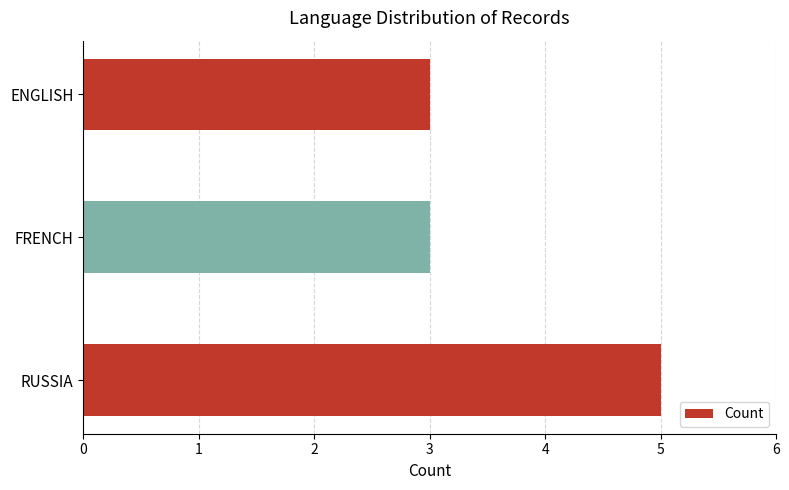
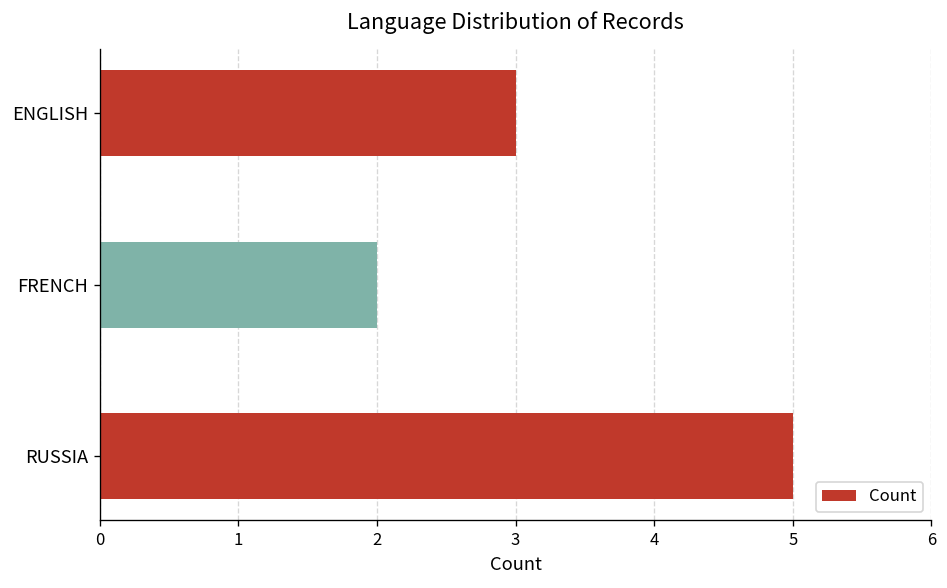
  {
    "ENGLISH": 3,
-   "FRENCH": 3,
+   "FRENCH": 2,
    "RUSSIA": 5
  }
